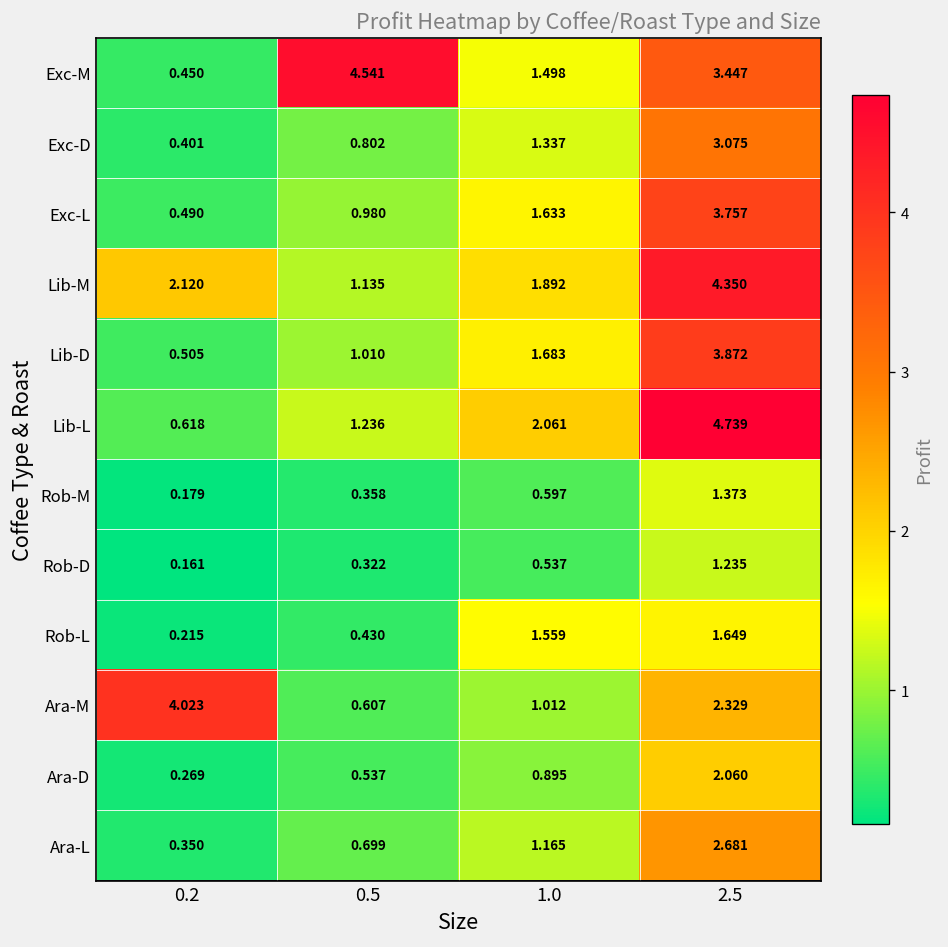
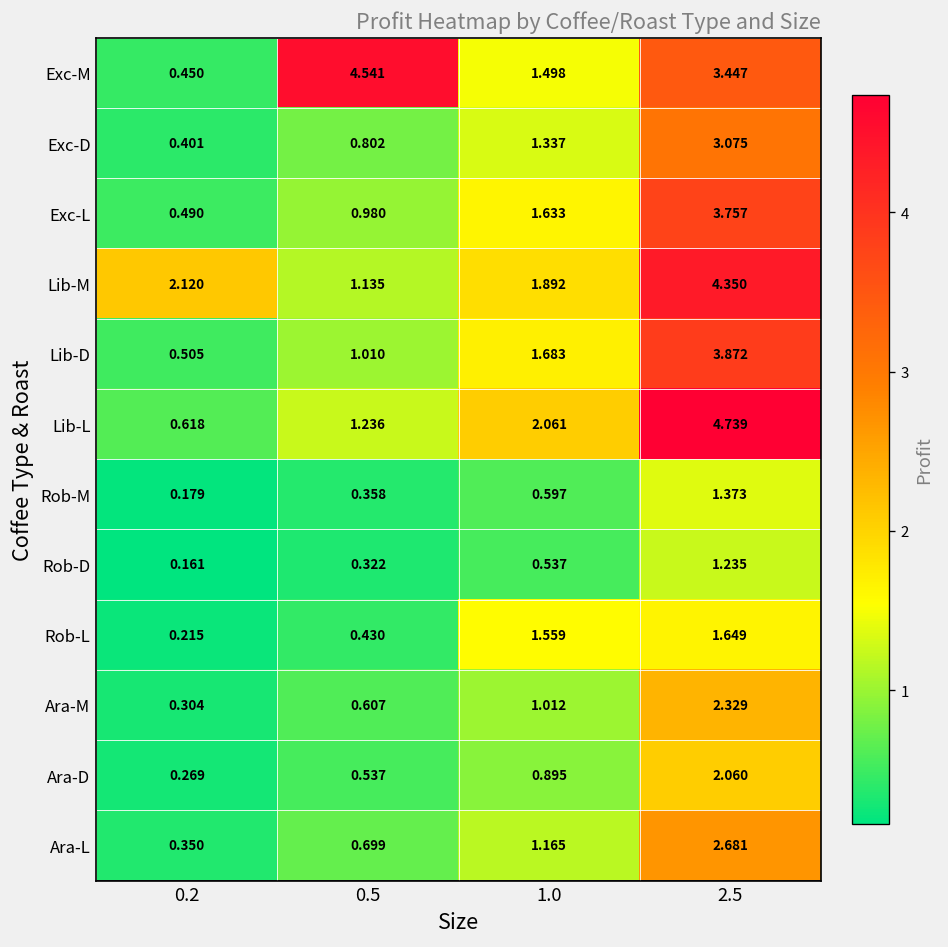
  {
    "Exc-M": {
      "0.2": 0.450,
      "0.5": 4.541,
      "1.0": 1.498,
      "2.5": 3.447
    },
    "Exc-D": {
      "0.2": 0.401,
      "0.5": 0.802,
      "1.0": 1.337,
      "2.5": 3.075
    },
    "Exc-L": {
      "0.2": 0.490,
      "0.5": 0.980,
      "1.0": 1.633,
      "2.5": 3.757
    },
    "Lib-M": {
      "0.2": 2.120,
      "0.5": 1.135,
      "1.0": 1.892,
      "2.5": 4.350
    },
    "Lib-D": {
      "0.2": 0.505,
      "0.5": 1.010,
      "1.0": 1.683,
      "2.5": 3.872
    },
    "Lib-L": {
      "0.2": 0.618,
      "0.5": 1.236,
      "1.0": 2.061,
      "2.5": 4.739
    },
    "Rob-M": {
      "0.2": 0.179,
      "0.5": 0.358,
      "1.0": 0.597,
      "2.5": 1.373
    },
    "Rob-D": {
      "0.2": 0.161,
      "0.5": 0.322,
      "1.0": 0.537,
      "2.5": 1.235
    },
    "Rob-L": {
      "0.2": 0.215,
      "0.5": 0.430,
      "1.0": 1.559,
      "2.5": 1.649
    },
    "Ara-M": {
-     "0.2": 4.023,
+     "0.2": 0.304,
      "0.5": 0.607,
      "1.0": 1.012,
      "2.5": 2.329
    },
    "Ara-D": {
      "0.2": 0.269,
      "0.5": 0.537,
      "1.0": 0.895,
      "2.5": 2.060
    },
    "Ara-L": {
      "0.2": 0.350,
      "0.5": 0.699,
      "1.0": 1.165,
      "2.5": 2.681
    }
  }
